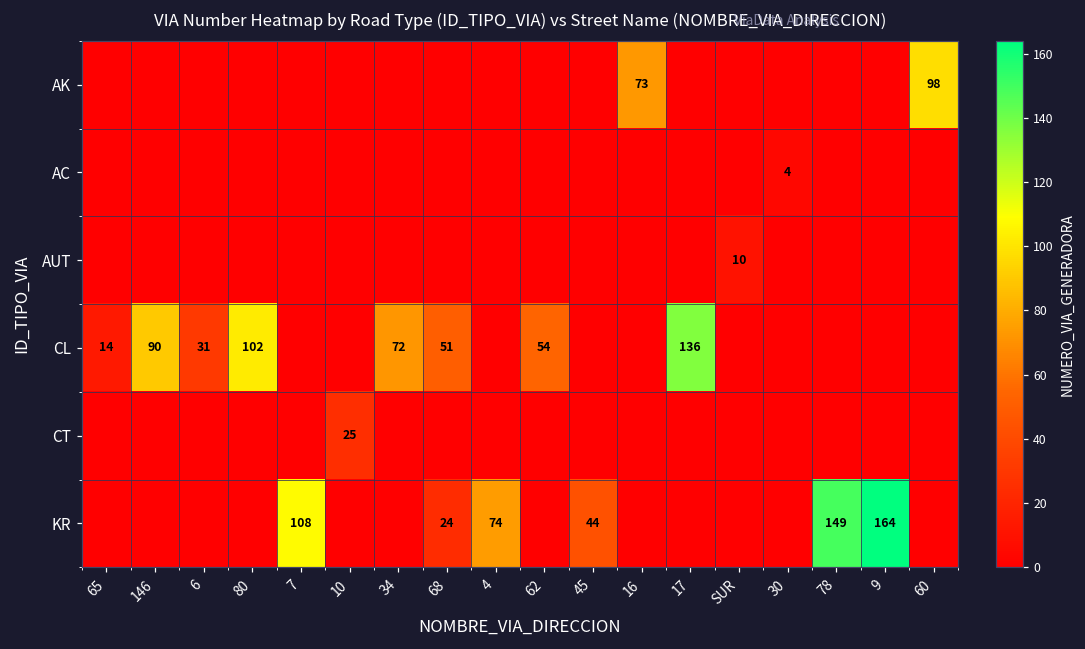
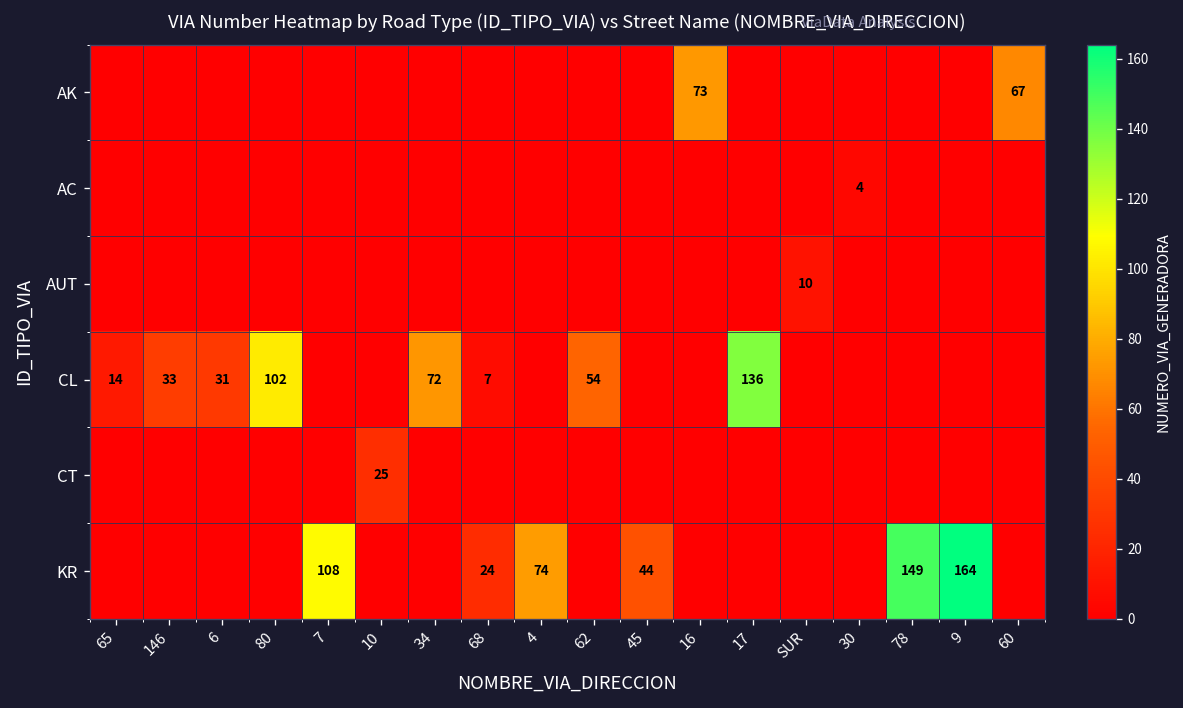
  {
    "AK": {
      "16": 73,
-     "60": 98
+     "60": 67
    },
    "AC": {
      "30": 4
    },
    "AUT": {
      "SUR": 10
    },
    "CL": {
      "65": 14,
-     "146": 90,
+     "146": 33,
      "6": 31,
      "80": 102,
      "34": 72,
-     "68": 51,
+     "68": 7,
      "62": 54,
      "17": 136
    },
    "CT": {
      "10": 25
    },
    "KR": {
      "7": 108,
      "68": 24,
      "4": 74,
      "45": 44,
      "78": 149,
      "9": 164
    }
  }
